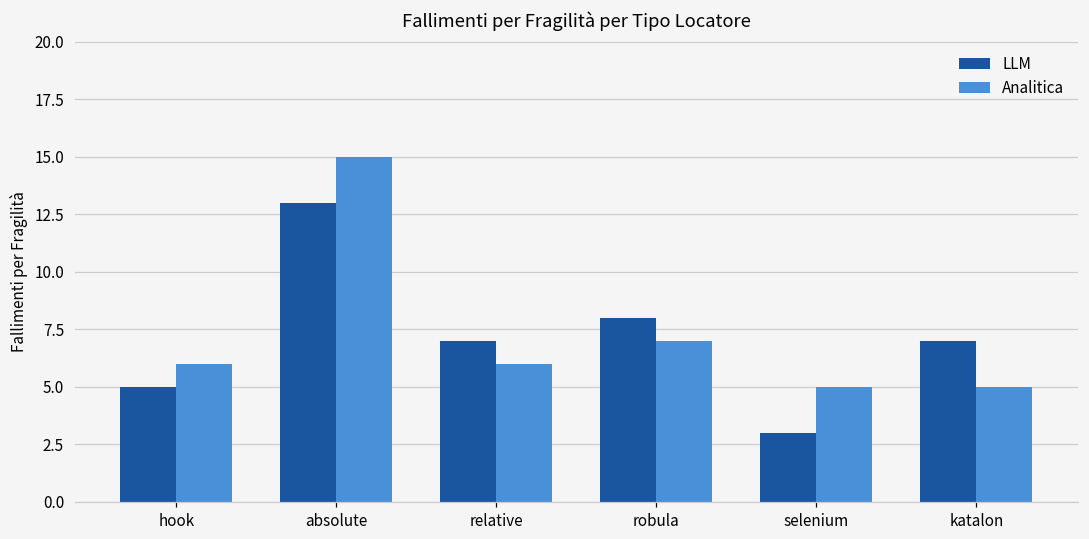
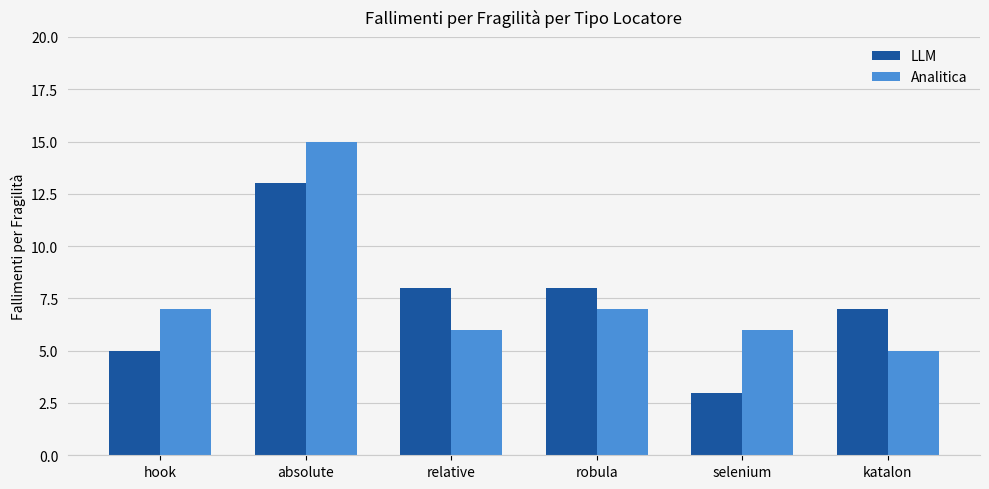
  {
    "LLM": {
      "hook": 5,
      "absolute": 13,
-     "relative": 7,
+     "relative": 8,
      "robula": 8,
      "selenium": 3,
      "katalon": 7
    },
    "Analitica": {
-     "hook": 6,
+     "hook": 7,
      "absolute": 15,
      "relative": 6,
      "robula": 7,
-     "selenium": 5,
+     "selenium": 6,
      "katalon": 5
    }
  }
